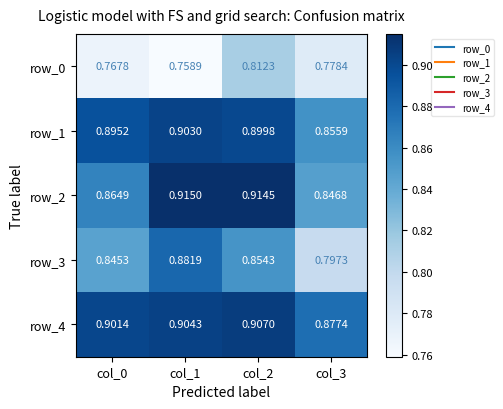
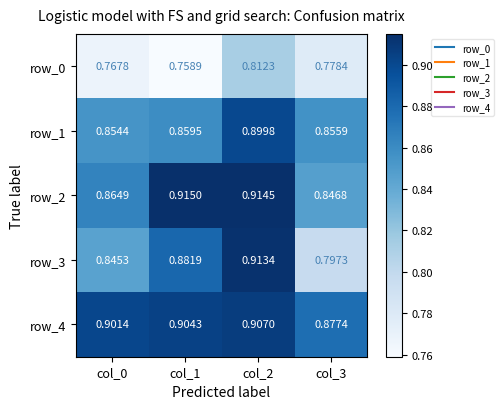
  {
    "row_0": {
      "col_0": 0.7678,
      "col_1": 0.7589,
      "col_2": 0.8123,
      "col_3": 0.7784
    },
    "row_1": {
-     "col_0": 0.8952,
-     "col_1": 0.9030,
+     "col_0": 0.8544,
+     "col_1": 0.8595,
      "col_2": 0.8998,
      "col_3": 0.8559
    },
    "row_2": {
      "col_0": 0.8649,
      "col_1": 0.9150,
      "col_2": 0.9145,
      "col_3": 0.8468
    },
    "row_3": {
      "col_0": 0.8453,
      "col_1": 0.8819,
-     "col_2": 0.8543,
+     "col_2": 0.9134,
      "col_3": 0.7973
    },
    "row_4": {
      "col_0": 0.9014,
      "col_1": 0.9043,
      "col_2": 0.9070,
      "col_3": 0.8774
    }
  }
